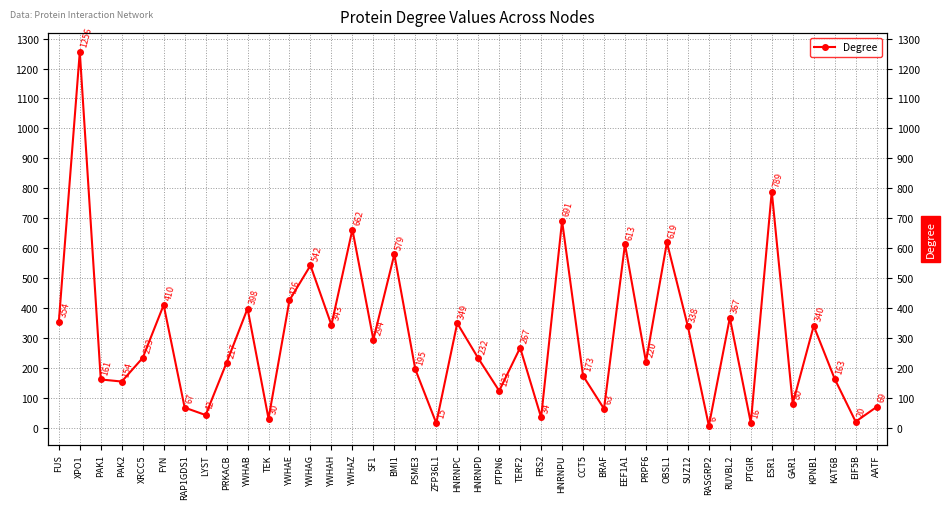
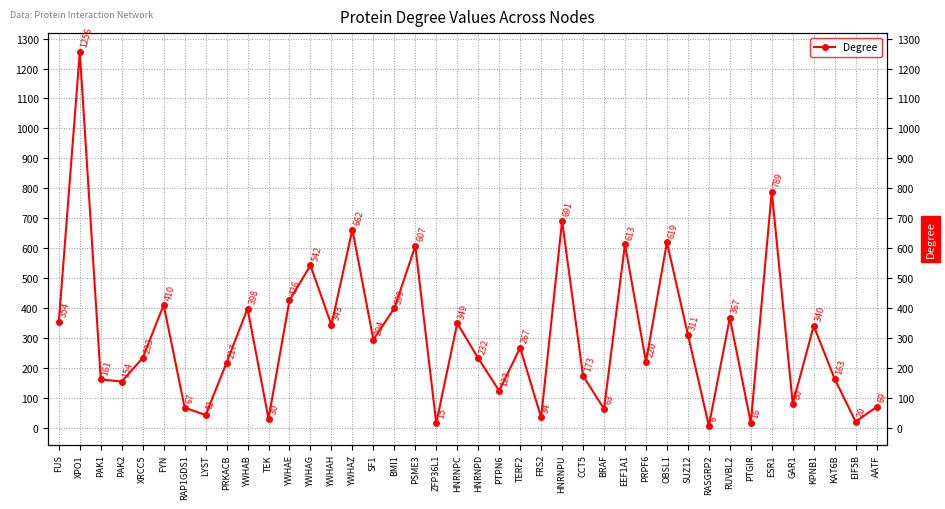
  {
    "FUS": 354,
    "XPO1": 1256,
    "PAK1": 161,
    "PAK2": 154,
    "XRCC5": 233,
    "FYN": 410,
    "RAP1GDS1": 67,
    "LYST": 42,
    "PRKACB": 217,
    "YWHAB": 398,
    "TEK": 30,
    "YWHAE": 426,
    "YWHAG": 542,
    "YWHAH": 343,
    "YWHAZ": 662,
    "SF1": 294,
-   "BMI1": 579,
-   "PSME3": 195,
+   "BMI1": 399,
+   "PSME3": 607,
    "ZFP36L1": 15,
    "HNRNPC": 349,
    "HNRNPD": 232,
    "PTPN6": 123,
    "TERF2": 267,
    "FRS2": 34,
    "HNRNPU": 691,
    "CCT5": 173,
    "BRAF": 63,
    "EEF1A1": 613,
    "PRPF6": 220,
    "OBSL1": 619,
-   "SUZ12": 338,
+   "SUZ12": 311,
    "RASGRP2": 6,
    "RUVBL2": 367,
    "PTGIR": 16,
    "ESR1": 789,
    "GAR1": 80,
    "KPNB1": 340,
    "KAT6B": 163,
    "EIF5B": 20,
    "AATF": 69
  }
